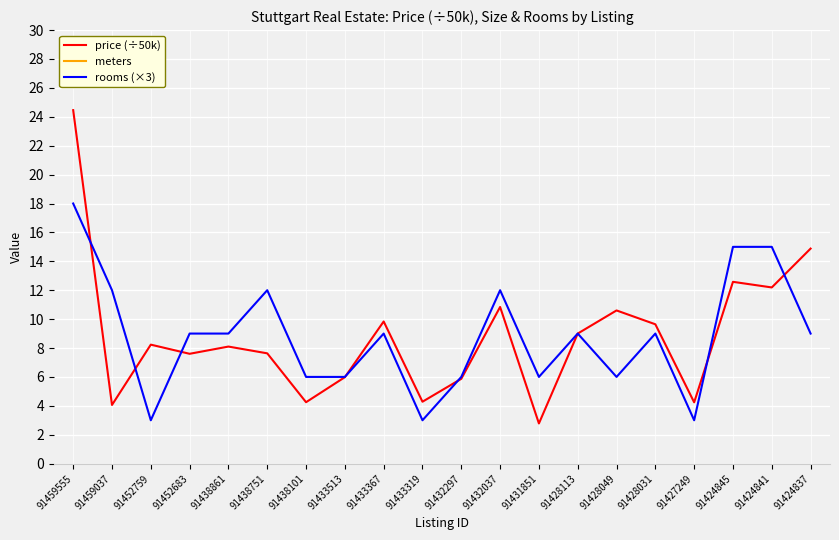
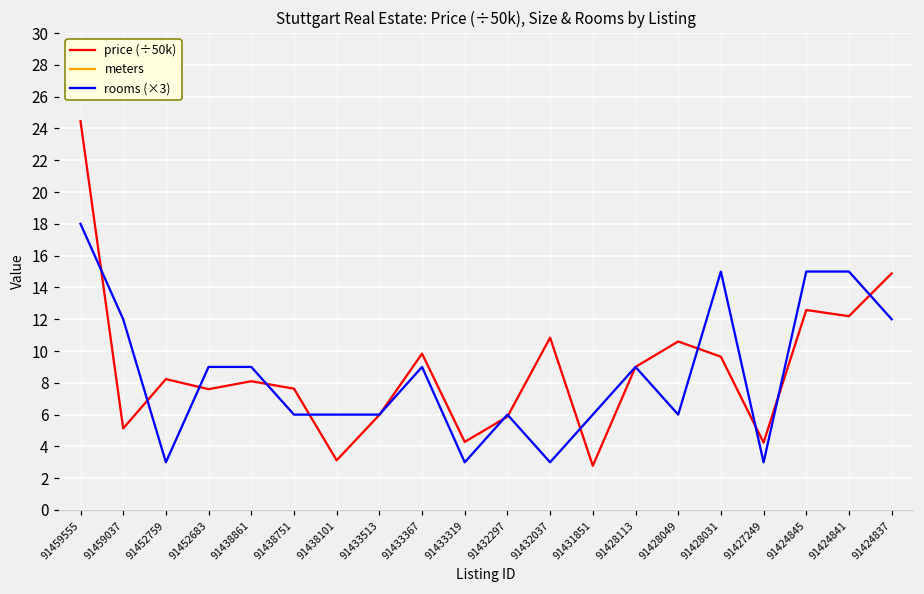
  {
    "price (÷50k)": {
      "91459555": 24.5,
-     "91459037": 4.1,
+     "91459037": 5.1,
      "91452759": 8.2,
      "91452683": 7.6,
      "91438861": 8.1,
      "91438751": 7.6,
-     "91438101": 4.3,
+     "91438101": 3.1,
      "91433367": 9.8,
      "91433319": 4.3,
      "91432037": 10.8,
      "91431851": 2.8,
      "91428049": 10.6,
      "91428031": 9.6,
      "91427249": 4.2,
      "91424845": 12.6,
      "91424841": 12.2,
      "91424837": 14.9
    },
    "rooms (×3)": {
      "91459555": 18.0,
      "91459037": 12.0,
      "91452759": 3.0,
      "91452683": 9.0,
      "91438861": 9.0,
-     "91438751": 12.0,
+     "91438751": 6.0,
      "91438101": 6.0,
      "91433367": 9.0,
      "91433319": 3.0,
-     "91432037": 12.0,
+     "91432037": 3.0,
      "91431851": 6.0,
      "91428049": 6.0,
-     "91428031": 9.0,
+     "91428031": 15.0,
      "91427249": 3.0,
      "91424845": 15.0,
      "91424841": 15.0,
-     "91424837": 9.0
+     "91424837": 12.0
    }
  }
